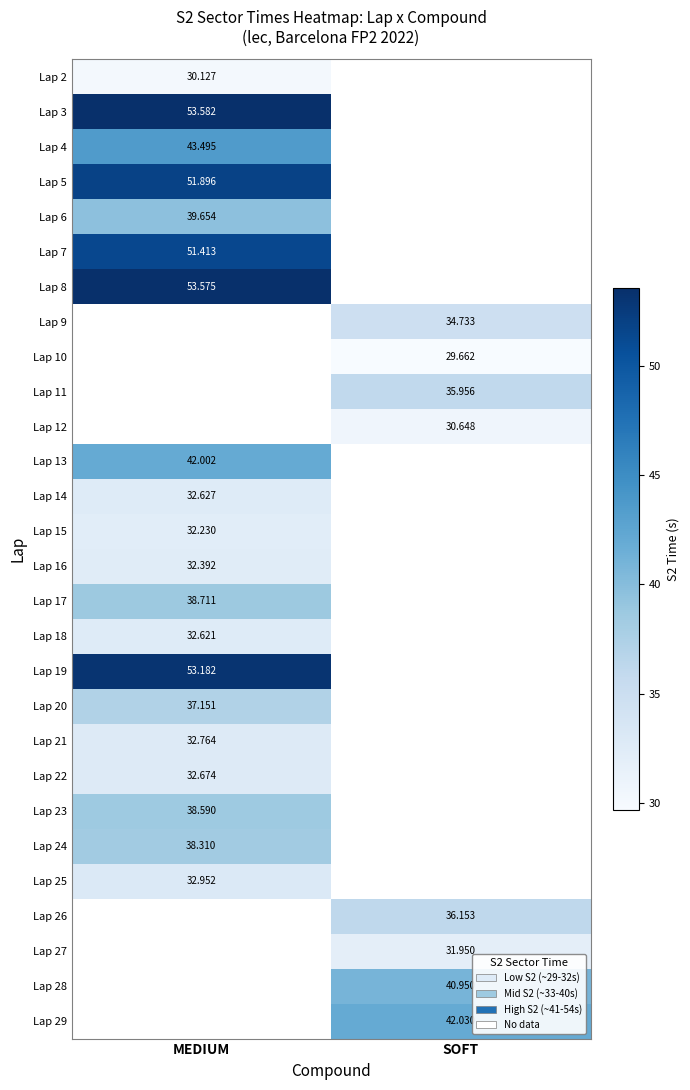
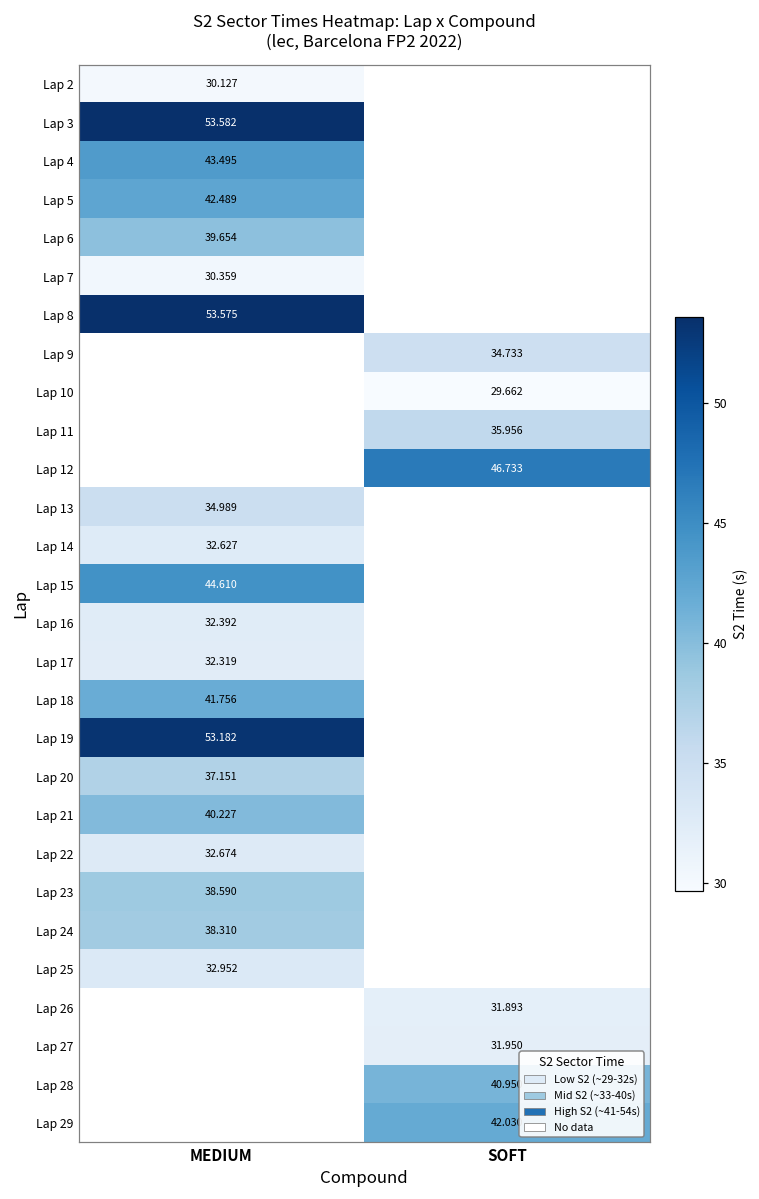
  {
    "Lap 2": {
      "MEDIUM": 30.127
    },
    "Lap 3": {
      "MEDIUM": 53.582
    },
    "Lap 4": {
      "MEDIUM": 43.495
    },
    "Lap 5": {
-     "MEDIUM": 51.896
+     "MEDIUM": 42.489
    },
    "Lap 6": {
      "MEDIUM": 39.654
    },
    "Lap 7": {
-     "MEDIUM": 51.413
+     "MEDIUM": 30.359
    },
    "Lap 8": {
      "MEDIUM": 53.575
    },
    "Lap 9": {
      "SOFT": 34.733
    },
    "Lap 10": {
      "SOFT": 29.662
    },
    "Lap 11": {
      "SOFT": 35.956
    },
    "Lap 12": {
-     "SOFT": 30.648
+     "SOFT": 46.733
    },
    "Lap 13": {
-     "MEDIUM": 42.002
+     "MEDIUM": 34.989
    },
    "Lap 14": {
      "MEDIUM": 32.627
    },
    "Lap 15": {
-     "MEDIUM": 32.230
+     "MEDIUM": 44.610
    },
    "Lap 16": {
      "MEDIUM": 32.392
    },
    "Lap 17": {
-     "MEDIUM": 38.711
+     "MEDIUM": 32.319
    },
    "Lap 18": {
-     "MEDIUM": 32.621
+     "MEDIUM": 41.756
    },
    "Lap 19": {
      "MEDIUM": 53.182
    },
    "Lap 20": {
      "MEDIUM": 37.151
    },
    "Lap 21": {
-     "MEDIUM": 32.764
+     "MEDIUM": 40.227
    },
    "Lap 22": {
      "MEDIUM": 32.674
    },
    "Lap 23": {
      "MEDIUM": 38.590
    },
    "Lap 24": {
      "MEDIUM": 38.310
    },
    "Lap 25": {
      "MEDIUM": 32.952
    },
    "Lap 26": {
-     "SOFT": 36.153
+     "SOFT": 31.893
    }
  }
